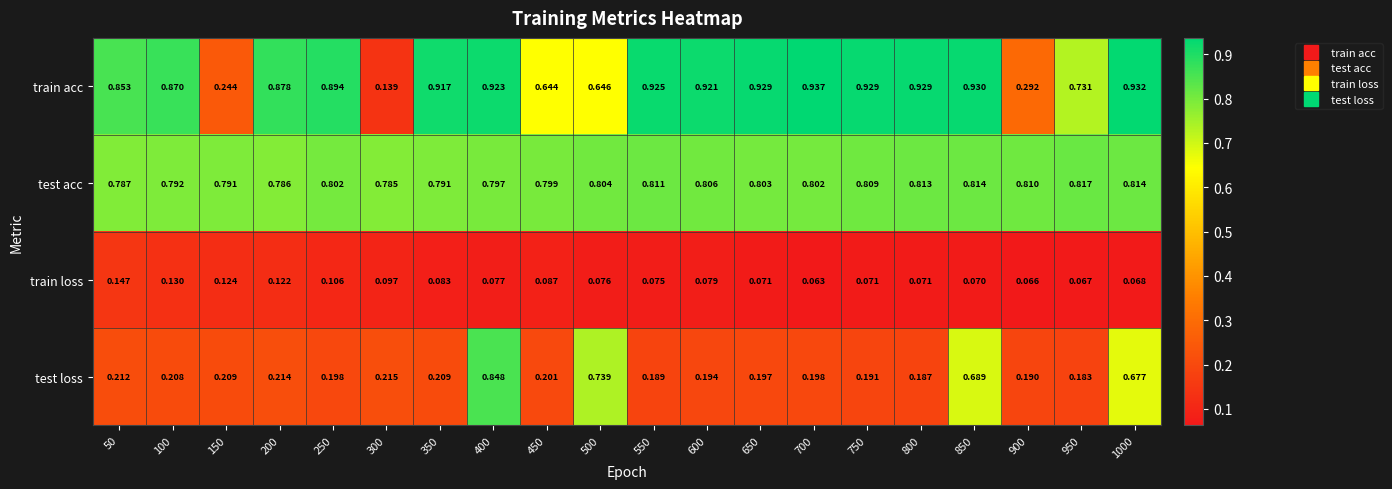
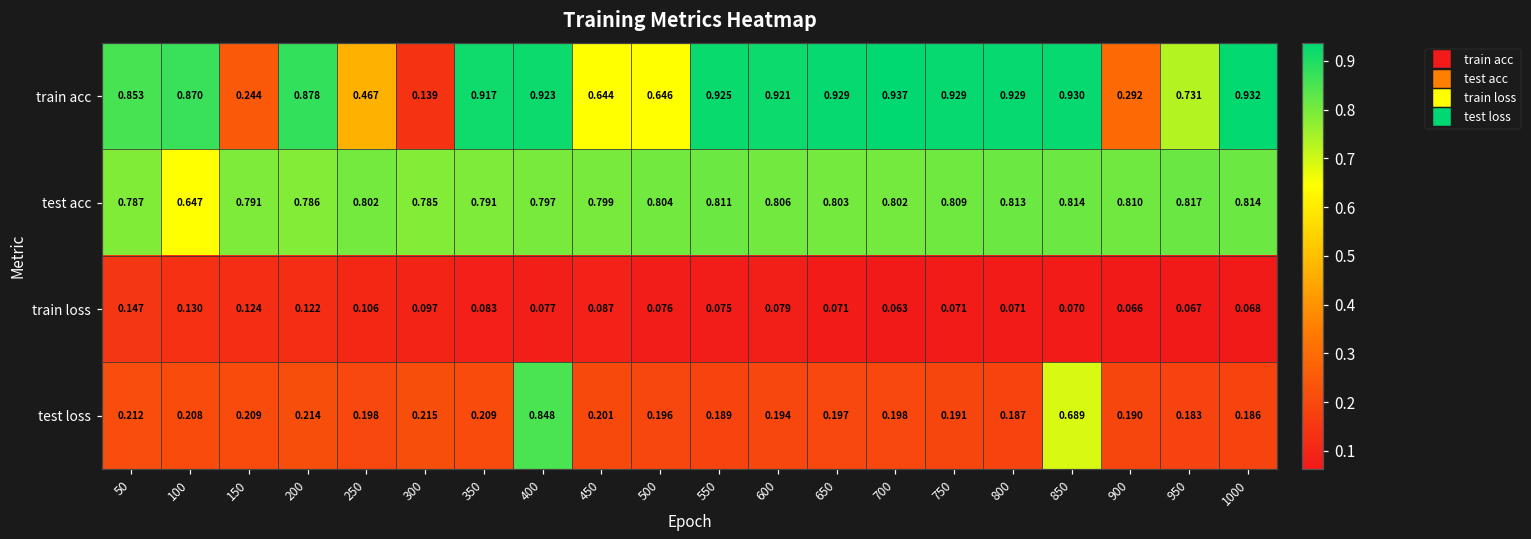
  {
    "train acc": {
      "50": 0.853,
      "100": 0.870,
      "150": 0.244,
      "200": 0.878,
-     "250": 0.894,
+     "250": 0.467,
      "300": 0.139,
      "350": 0.917,
      "400": 0.923,
      "450": 0.644,
      "500": 0.646,
      "550": 0.925,
      "600": 0.921,
      "650": 0.929,
      "700": 0.937,
      "750": 0.929,
      "800": 0.929,
      "850": 0.930,
      "900": 0.292,
      "950": 0.731,
      "1000": 0.932
    },
    "test acc": {
      "50": 0.787,
-     "100": 0.792,
+     "100": 0.647,
      "150": 0.791,
      "200": 0.786,
      "250": 0.802,
      "300": 0.785,
      "350": 0.791,
      "400": 0.797,
      "450": 0.799,
      "500": 0.804,
      "550": 0.811,
      "600": 0.806,
      "650": 0.803,
      "700": 0.802,
      "750": 0.809,
      "800": 0.813,
      "850": 0.814,
      "900": 0.810,
      "950": 0.817,
      "1000": 0.814
    },
    "train loss": {
      "50": 0.147,
      "100": 0.130,
      "150": 0.124,
      "200": 0.122,
      "250": 0.106,
      "300": 0.097,
      "350": 0.083,
      "400": 0.077,
      "450": 0.087,
      "500": 0.076,
      "550": 0.075,
      "600": 0.079,
      "650": 0.071,
      "700": 0.063,
      "750": 0.071,
      "800": 0.071,
      "850": 0.070,
      "900": 0.066,
      "950": 0.067,
      "1000": 0.068
    },
    "test loss": {
      "50": 0.212,
      "100": 0.208,
      "150": 0.209,
      "200": 0.214,
      "250": 0.198,
      "300": 0.215,
      "350": 0.209,
      "400": 0.848,
      "450": 0.201,
-     "500": 0.739,
+     "500": 0.196,
      "550": 0.189,
      "600": 0.194,
      "650": 0.197,
      "700": 0.198,
      "750": 0.191,
      "800": 0.187,
      "850": 0.689,
      "900": 0.190,
      "950": 0.183,
-     "1000": 0.677
+     "1000": 0.186
    }
  }
